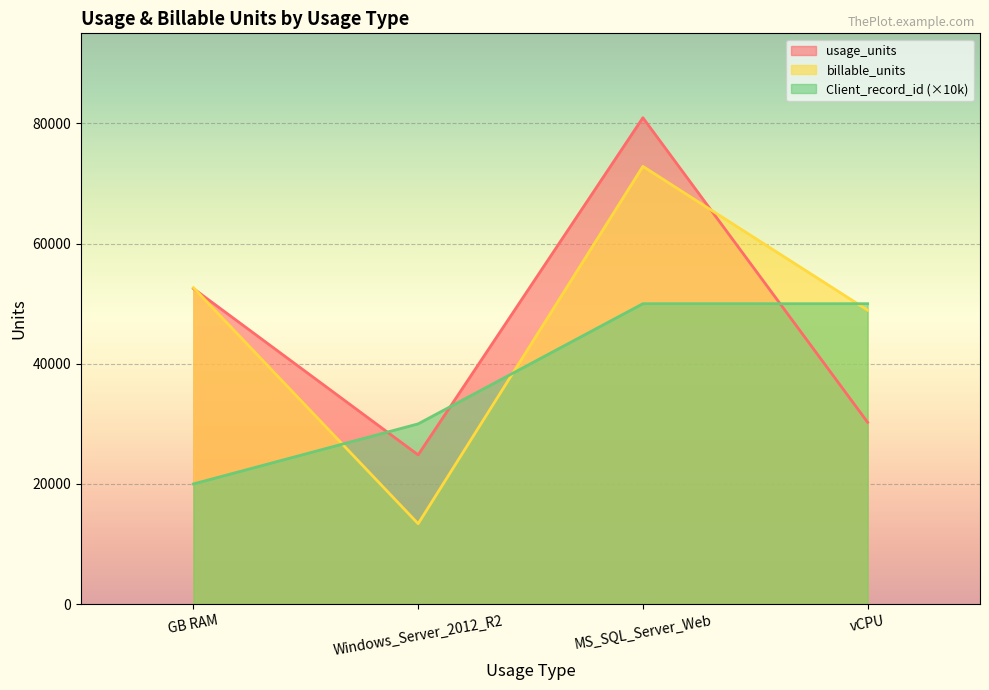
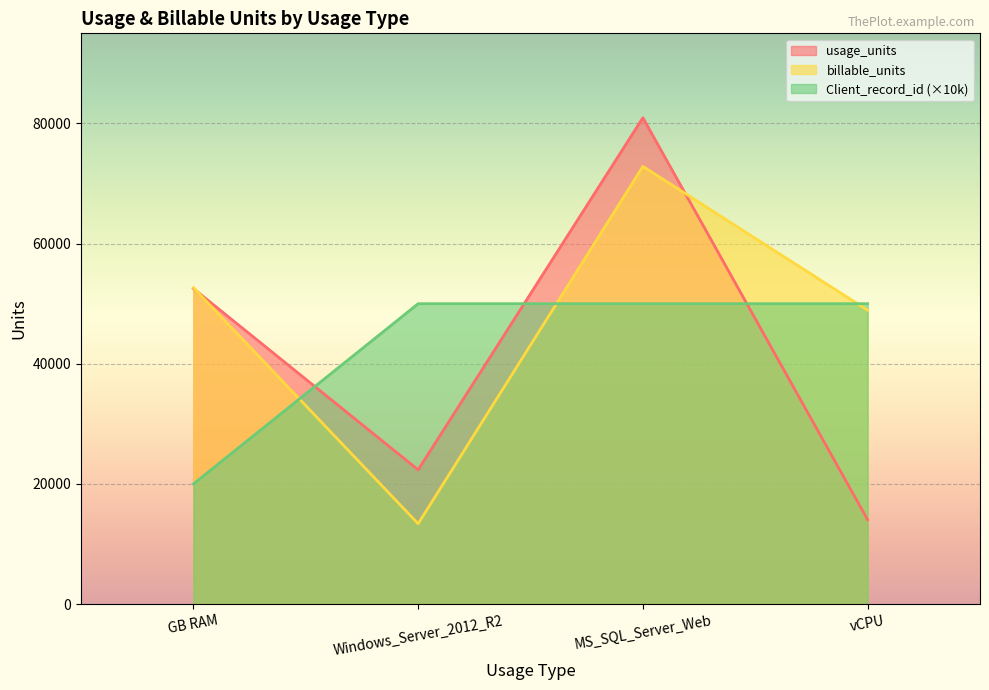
  {
    "usage_units": {
-     "Windows_Server_2012_R2": 25000,
+     "Windows_Server_2012_R2": 22000,
      "MS_SQL_Server_Web": 81000,
-     "vCPU": 30000
+     "vCPU": 14000
    },
    "billable_units": {
      "Windows_Server_2012_R2": 13000,
      "MS_SQL_Server_Web": 73000,
      "vCPU": 49000
    },
    "Client_record_id (×10k)": {
      "GB RAM": 20000,
-     "Windows_Server_2012_R2": 30000,
+     "Windows_Server_2012_R2": 50000,
      "MS_SQL_Server_Web": 50000,
      "vCPU": 50000
    }
  }
